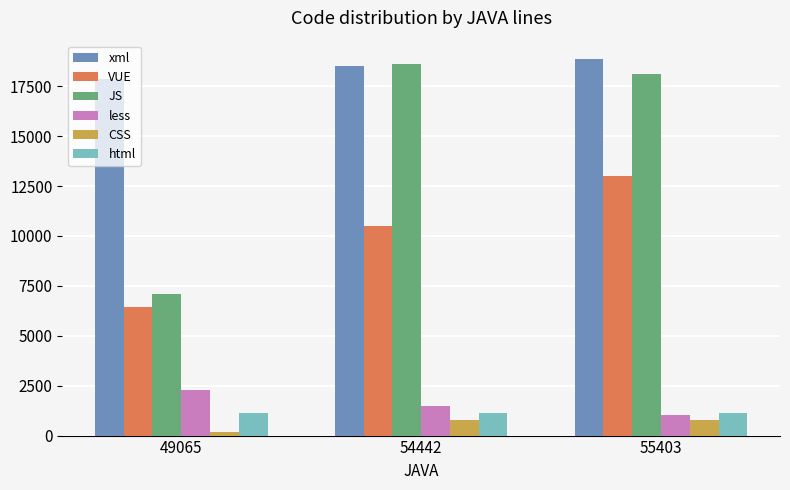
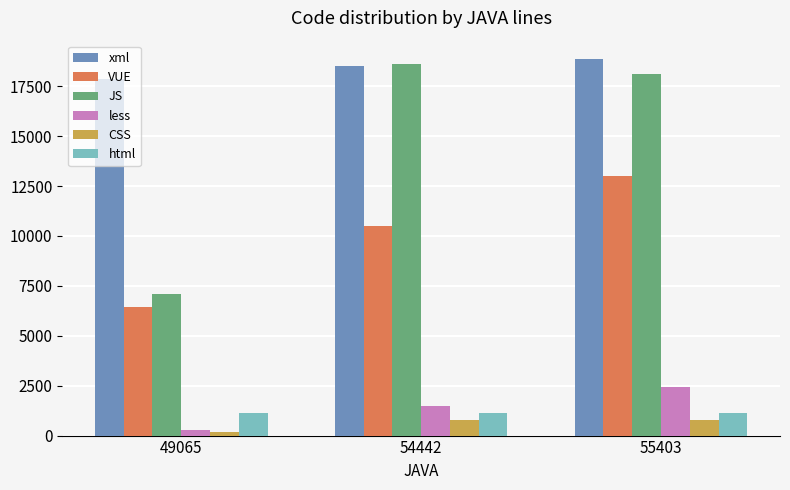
  {
    "JS": {
      "49065": 7100,
      "54442": 18600,
      "55403": 18100
    },
    "less": {
-     "49065": 2300,
+     "49065": 300,
      "54442": 1500,
-     "55403": 1000
+     "55403": 2400
    }
  }
